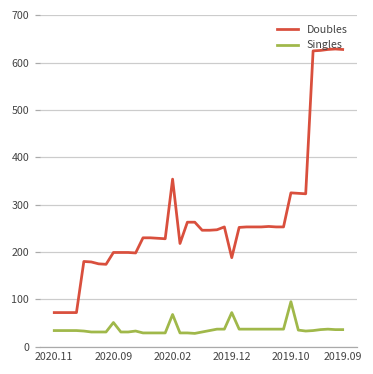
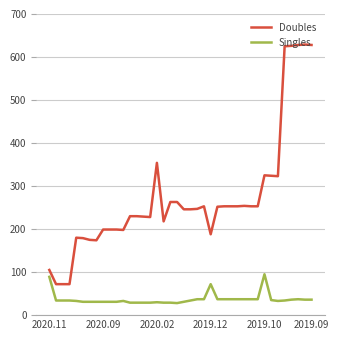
  {
    "Doubles": {
-     "2020.11": 70,
+     "2020.11": 110,
      "2020.09": 200,
      "2020.02": 350,
      "2019.12": 190,
      "2019.10": 330,
      "2019.09": 630
    },
    "Singles": {
-     "2020.11": 30,
-     "2020.09": 50,
-     "2020.02": 70,
+     "2020.11": 90,
+     "2020.09": 30,
+     "2020.02": 30,
      "2019.12": 70,
      "2019.10": 100,
      "2019.09": 40
    }
  }
